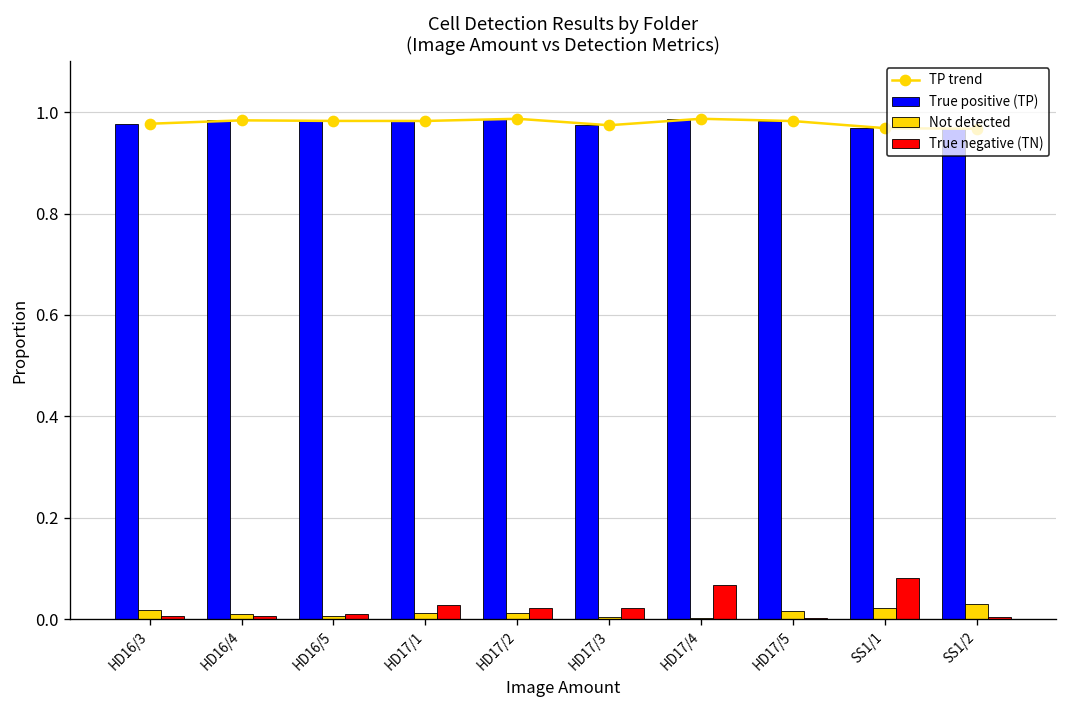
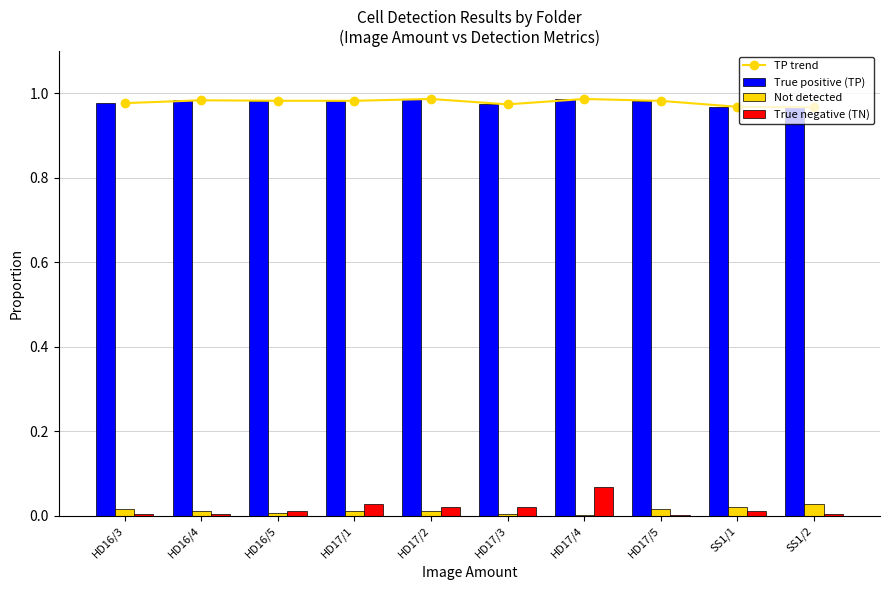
  {
    "True positive (TP)": {
      "HD16/3": 0.98,
      "HD16/4": 0.98,
      "HD16/5": 0.98,
      "HD17/1": 0.98,
      "HD17/2": 0.99,
      "HD17/3": 0.97,
      "HD17/4": 0.99,
      "HD17/5": 0.98,
      "SS1/1": 0.97
    },
    "True negative (TN)": {
      "HD16/5": 0.01,
      "HD17/1": 0.03,
      "HD17/2": 0.02,
      "HD17/3": 0.02,
      "HD17/4": 0.07,
-     "SS1/1": 0.08
+     "SS1/1": 0.01
    }
  }
